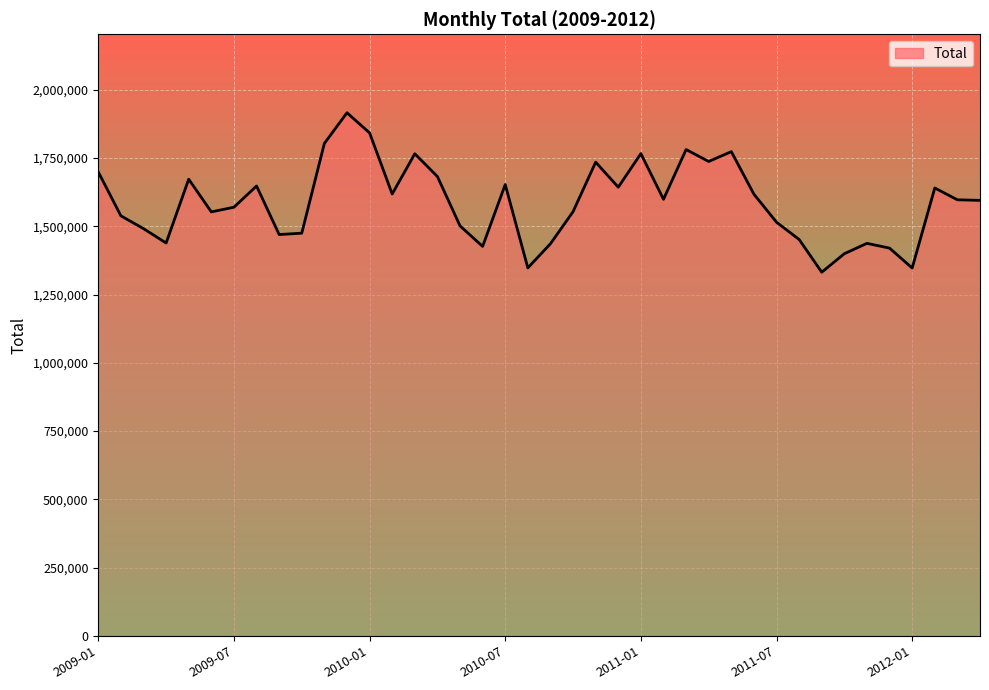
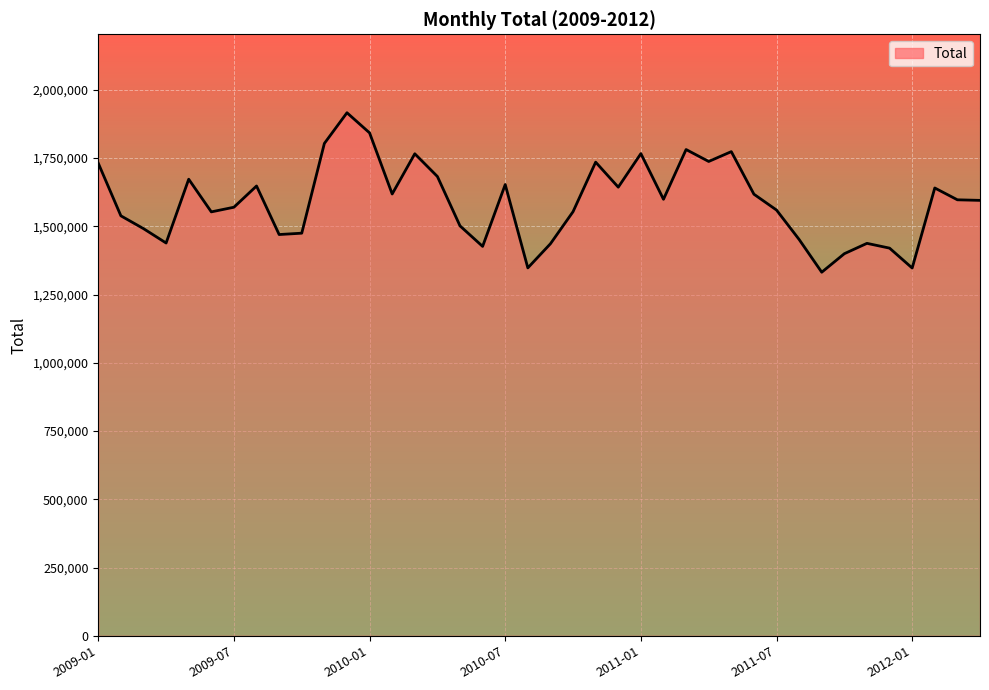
  {
-   "2009-01": "1,700,000",
+   "2009-01": "1,730,000",
    "2009-07": "1,570,000",
    "2010-01": "1,840,000",
    "2010-07": "1,650,000",
    "2011-01": "1,770,000",
-   "2011-07": "1,510,000",
+   "2011-07": "1,560,000",
    "2012-01": "1,350,000"
  }
